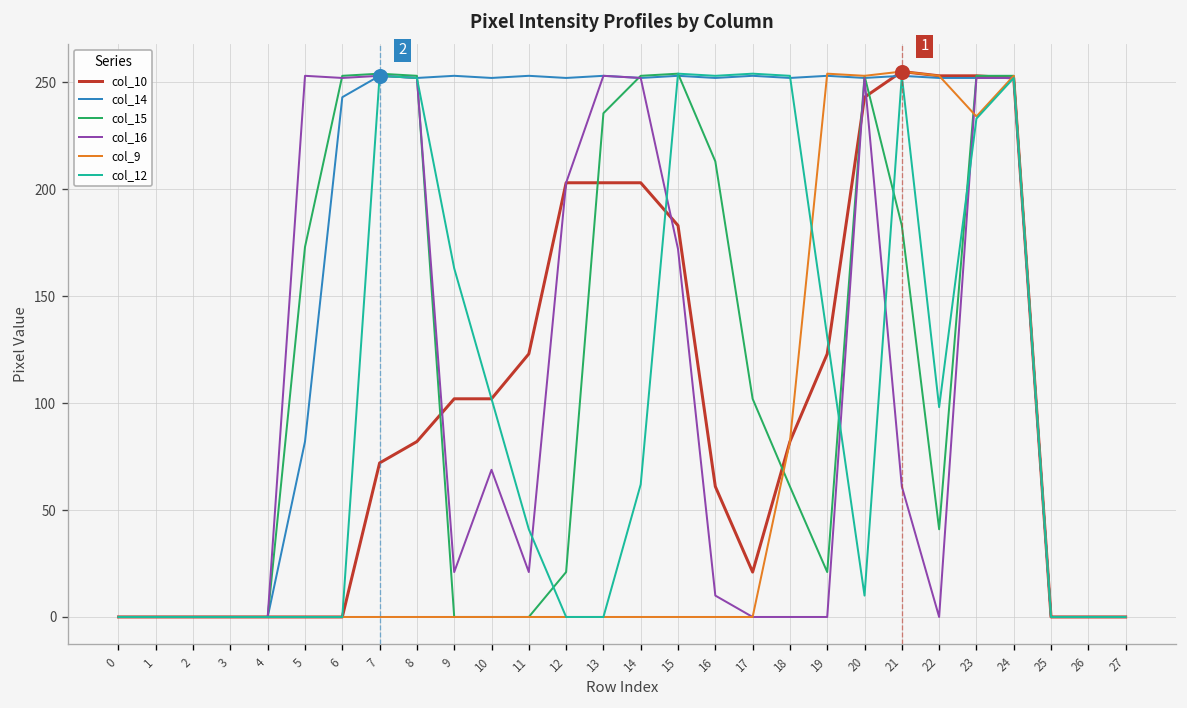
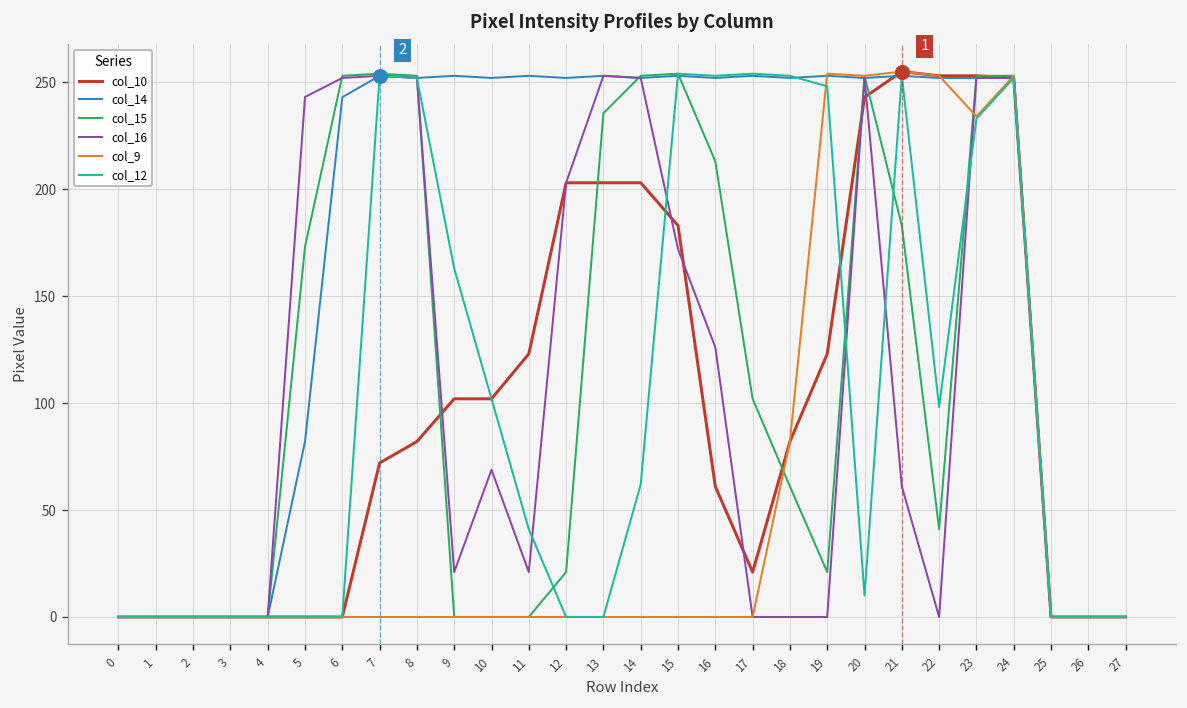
  {
    "col_15": {
      "5": 173,
      "12": 21,
      "13": 236,
      "16": 213,
      "17": 102,
      "18": 61,
      "19": 21,
      "21": 183,
      "22": 41
    },
    "col_16": {
-     "5": 253,
+     "5": 243,
      "9": 21,
      "10": 69,
      "11": 21,
      "15": 172,
-     "16": 10,
+     "16": 126,
      "18": 0,
      "19": 0,
      "21": 61,
      "22": 0
    },
    "col_9": {
      "7": 0,
      "8": 0,
      "14": 0,
      "15": 0,
      "16": 0
    },
    "col_12": {
      "9": 163,
      "11": 41,
      "14": 62,
-     "19": 131,
+     "19": 248,
      "20": 10,
      "22": 98
    }
  }
